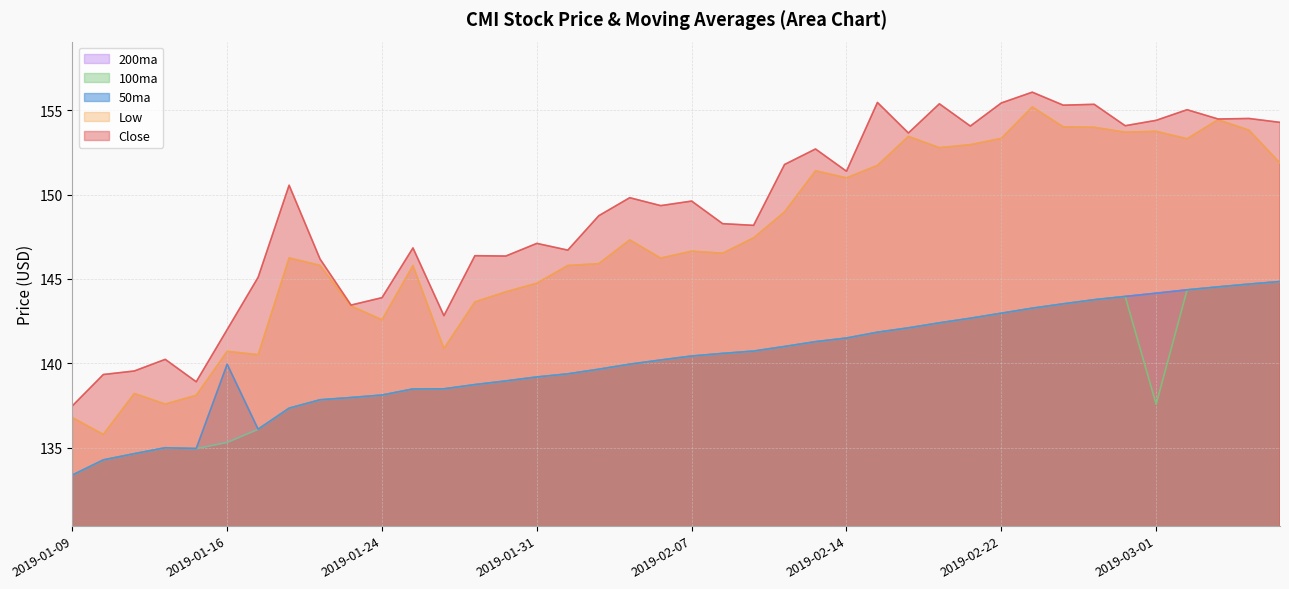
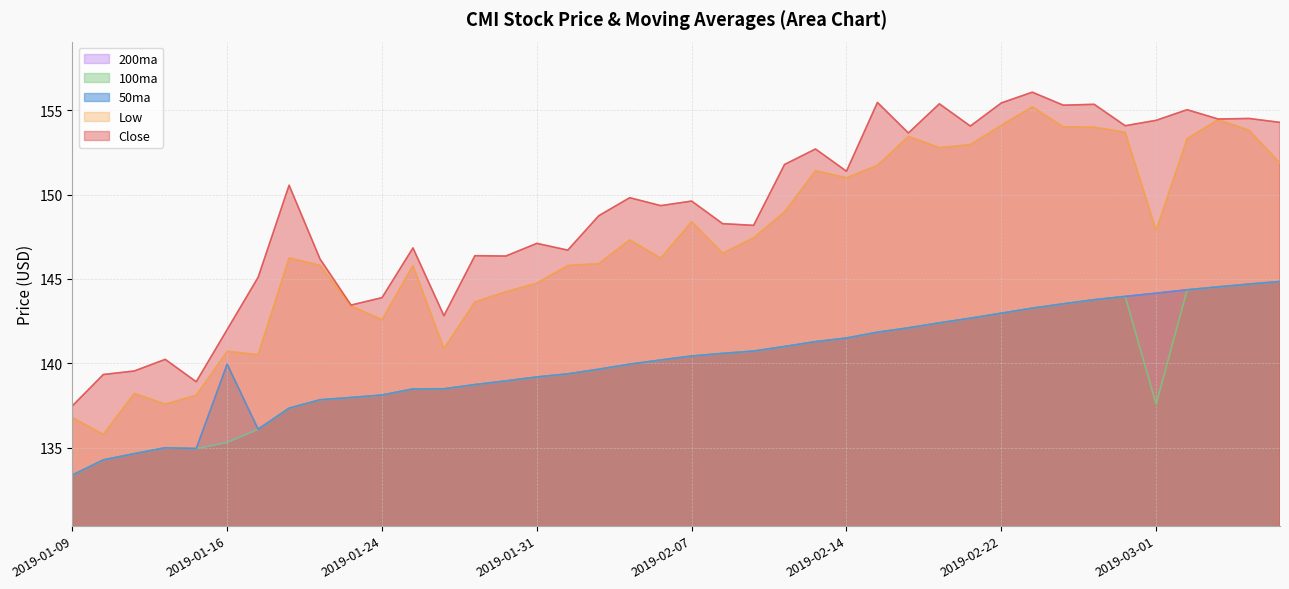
  {
    "100ma": {
      "2019-03-01": 137.6
    },
    "50ma": {
      "2019-01-16": 139.9
    },
    "Low": {
      "2019-01-09": 136.8,
      "2019-01-16": 140.7,
      "2019-01-24": 142.6,
      "2019-01-31": 144.8,
-     "2019-02-07": 146.6,
+     "2019-02-07": 148.4,
      "2019-02-14": 151.0,
-     "2019-02-22": 153.3,
-     "2019-03-01": 153.8
+     "2019-02-22": 154.1,
+     "2019-03-01": 147.9
    },
    "Close": {
      "2019-01-09": 137.5,
      "2019-01-16": 142.0,
      "2019-01-24": 143.9,
      "2019-01-31": 147.1,
      "2019-02-07": 149.6,
      "2019-02-14": 151.4,
      "2019-02-22": 155.4,
      "2019-03-01": 154.4
    }
  }
